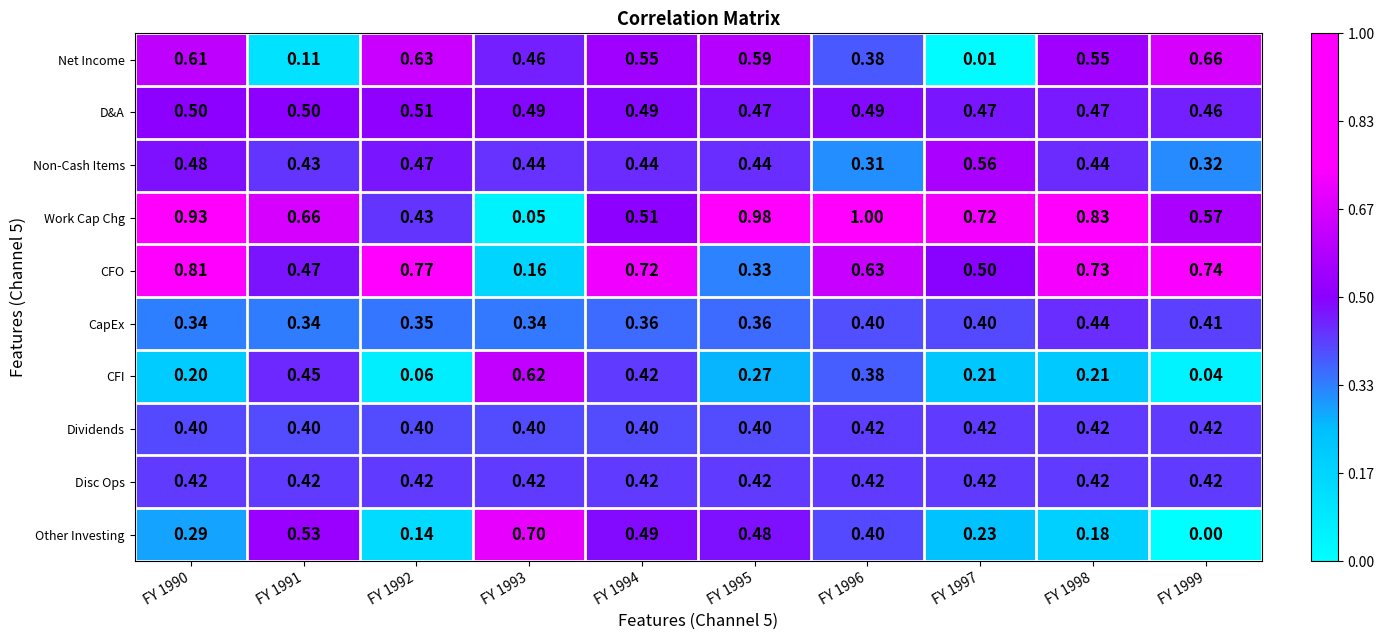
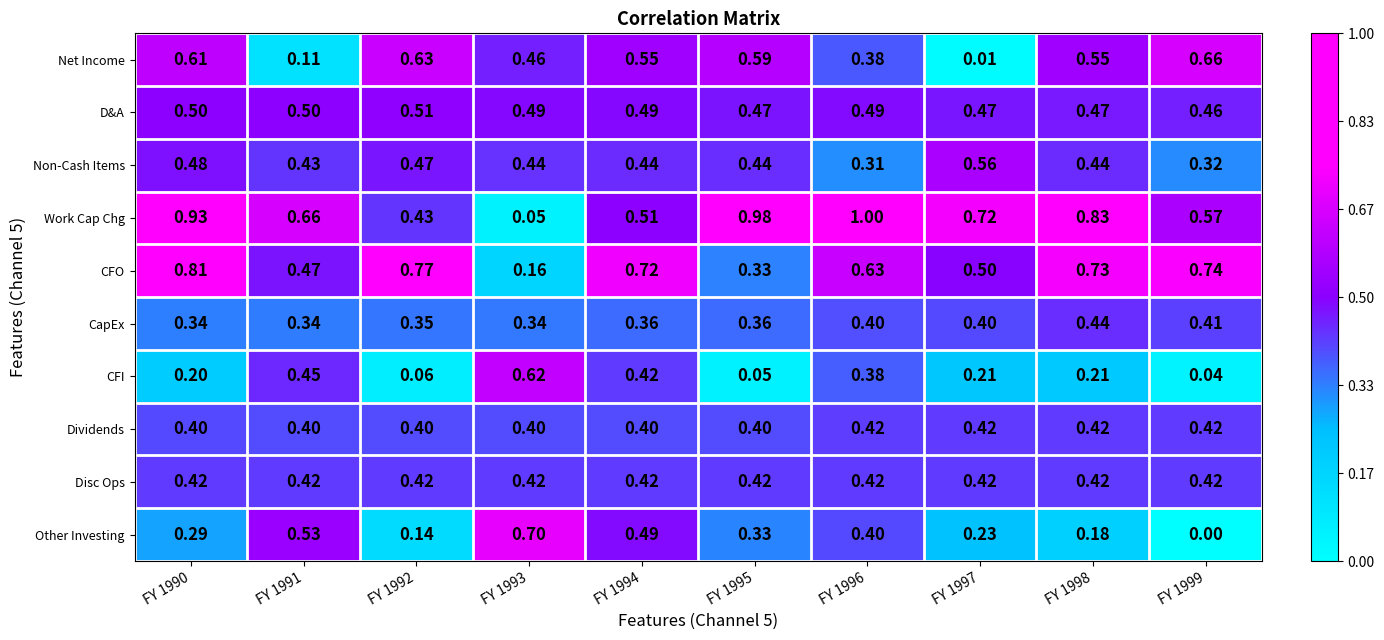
  {
    "Net Income": {
      "FY 1990": 0.61,
      "FY 1991": 0.11,
      "FY 1992": 0.63,
      "FY 1993": 0.46,
      "FY 1994": 0.55,
      "FY 1995": 0.59,
      "FY 1996": 0.38,
      "FY 1997": 0.01,
      "FY 1998": 0.55,
      "FY 1999": 0.66
    },
    "D&A": {
      "FY 1990": 0.50,
      "FY 1991": 0.50,
      "FY 1992": 0.51,
      "FY 1993": 0.49,
      "FY 1994": 0.49,
      "FY 1995": 0.47,
      "FY 1996": 0.49,
      "FY 1997": 0.47,
      "FY 1998": 0.47,
      "FY 1999": 0.46
    },
    "Non-Cash Items": {
      "FY 1990": 0.48,
      "FY 1991": 0.43,
      "FY 1992": 0.47,
      "FY 1993": 0.44,
      "FY 1994": 0.44,
      "FY 1995": 0.44,
      "FY 1996": 0.31,
      "FY 1997": 0.56,
      "FY 1998": 0.44,
      "FY 1999": 0.32
    },
    "Work Cap Chg": {
      "FY 1990": 0.93,
      "FY 1991": 0.66,
      "FY 1992": 0.43,
      "FY 1993": 0.05,
      "FY 1994": 0.51,
      "FY 1995": 0.98,
      "FY 1996": 1.00,
      "FY 1997": 0.72,
      "FY 1998": 0.83,
      "FY 1999": 0.57
    },
    "CFO": {
      "FY 1990": 0.81,
      "FY 1991": 0.47,
      "FY 1992": 0.77,
      "FY 1993": 0.16,
      "FY 1994": 0.72,
      "FY 1995": 0.33,
      "FY 1996": 0.63,
      "FY 1997": 0.50,
      "FY 1998": 0.73,
      "FY 1999": 0.74
    },
    "CapEx": {
      "FY 1990": 0.34,
      "FY 1991": 0.34,
      "FY 1992": 0.35,
      "FY 1993": 0.34,
      "FY 1994": 0.36,
      "FY 1995": 0.36,
      "FY 1996": 0.40,
      "FY 1997": 0.40,
      "FY 1998": 0.44,
      "FY 1999": 0.41
    },
    "CFI": {
      "FY 1990": 0.20,
      "FY 1991": 0.45,
      "FY 1992": 0.06,
      "FY 1993": 0.62,
      "FY 1994": 0.42,
-     "FY 1995": 0.27,
+     "FY 1995": 0.05,
      "FY 1996": 0.38,
      "FY 1997": 0.21,
      "FY 1998": 0.21,
      "FY 1999": 0.04
    },
    "Dividends": {
      "FY 1990": 0.40,
      "FY 1991": 0.40,
      "FY 1992": 0.40,
      "FY 1993": 0.40,
      "FY 1994": 0.40,
      "FY 1995": 0.40,
      "FY 1996": 0.42,
      "FY 1997": 0.42,
      "FY 1998": 0.42,
      "FY 1999": 0.42
    },
    "Disc Ops": {
      "FY 1990": 0.42,
      "FY 1991": 0.42,
      "FY 1992": 0.42,
      "FY 1993": 0.42,
      "FY 1994": 0.42,
      "FY 1995": 0.42,
      "FY 1996": 0.42,
      "FY 1997": 0.42,
      "FY 1998": 0.42,
      "FY 1999": 0.42
    },
    "Other Investing": {
      "FY 1990": 0.29,
      "FY 1991": 0.53,
      "FY 1992": 0.14,
      "FY 1993": 0.70,
      "FY 1994": 0.49,
-     "FY 1995": 0.48,
+     "FY 1995": 0.33,
      "FY 1996": 0.40,
      "FY 1997": 0.23,
      "FY 1998": 0.18,
      "FY 1999": 0.00
    }
  }
